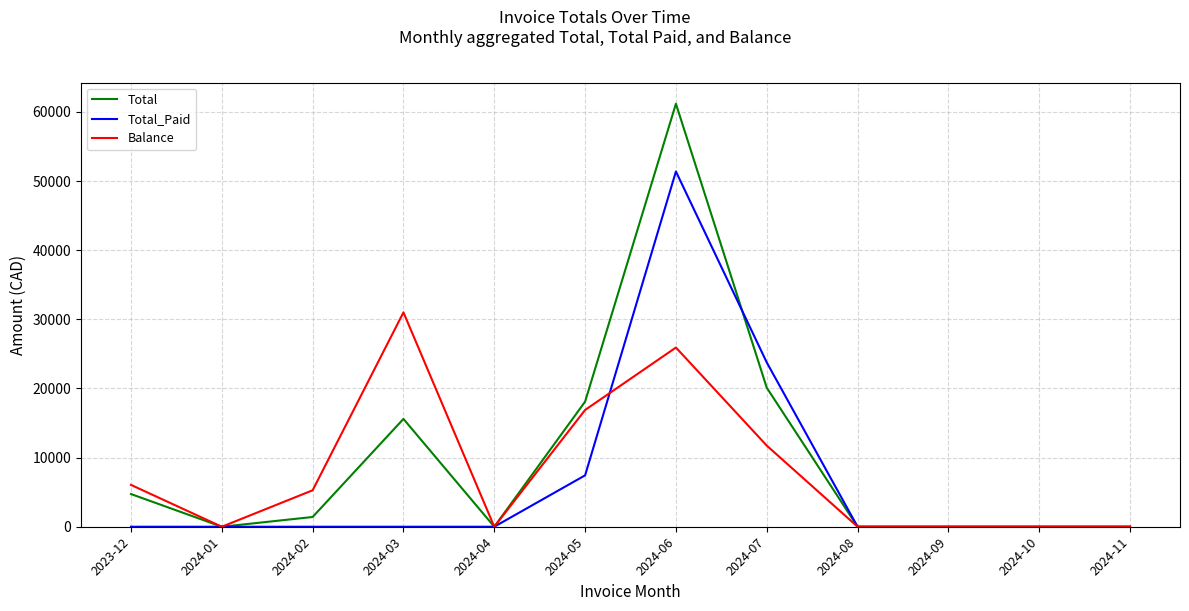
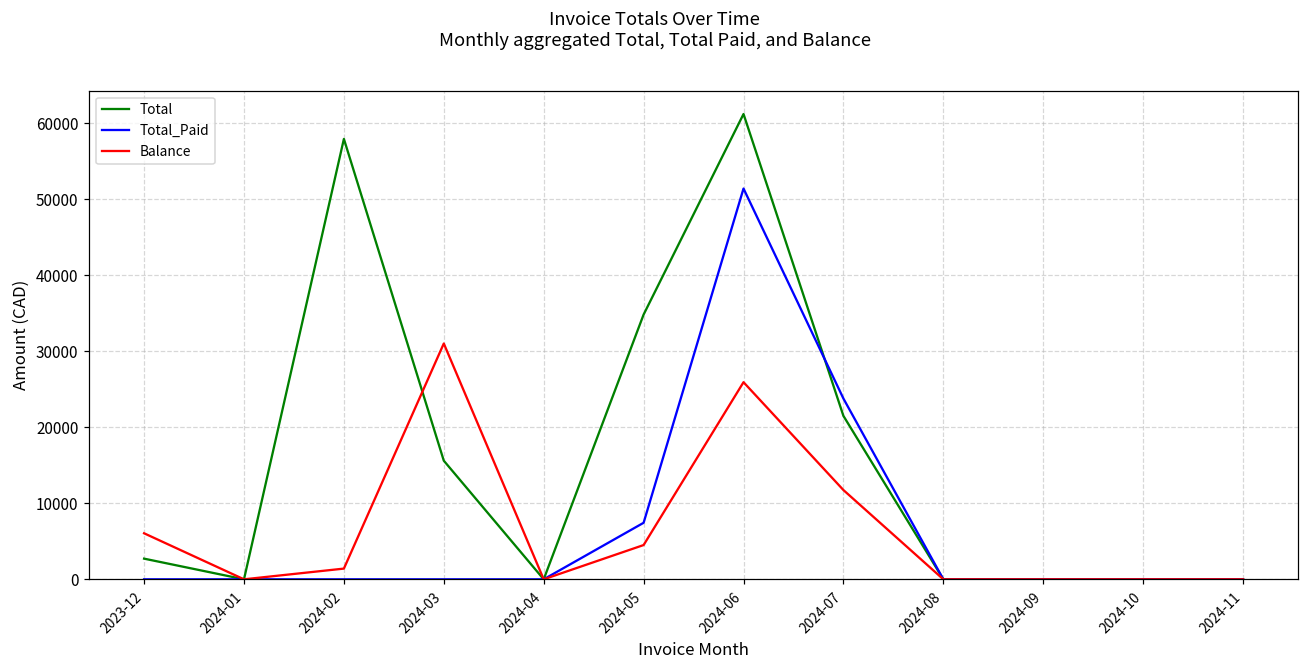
  {
    "Total": {
-     "2023-12": 5000,
-     "2024-02": 1000,
+     "2023-12": 3000,
+     "2024-02": 58000,
      "2024-03": 16000,
-     "2024-05": 18000,
+     "2024-05": 35000,
      "2024-06": 61000,
-     "2024-07": 20000
+     "2024-07": 21000
    },
    "Total_Paid": {
      "2023-12": 0,
      "2024-02": 0,
      "2024-03": 0,
      "2024-05": 7000,
      "2024-06": 51000,
      "2024-07": 24000
    },
    "Balance": {
      "2023-12": 6000,
-     "2024-02": 5000,
+     "2024-02": 1000,
      "2024-03": 31000,
-     "2024-05": 17000,
+     "2024-05": 5000,
      "2024-06": 26000,
      "2024-07": 12000
    }
  }
